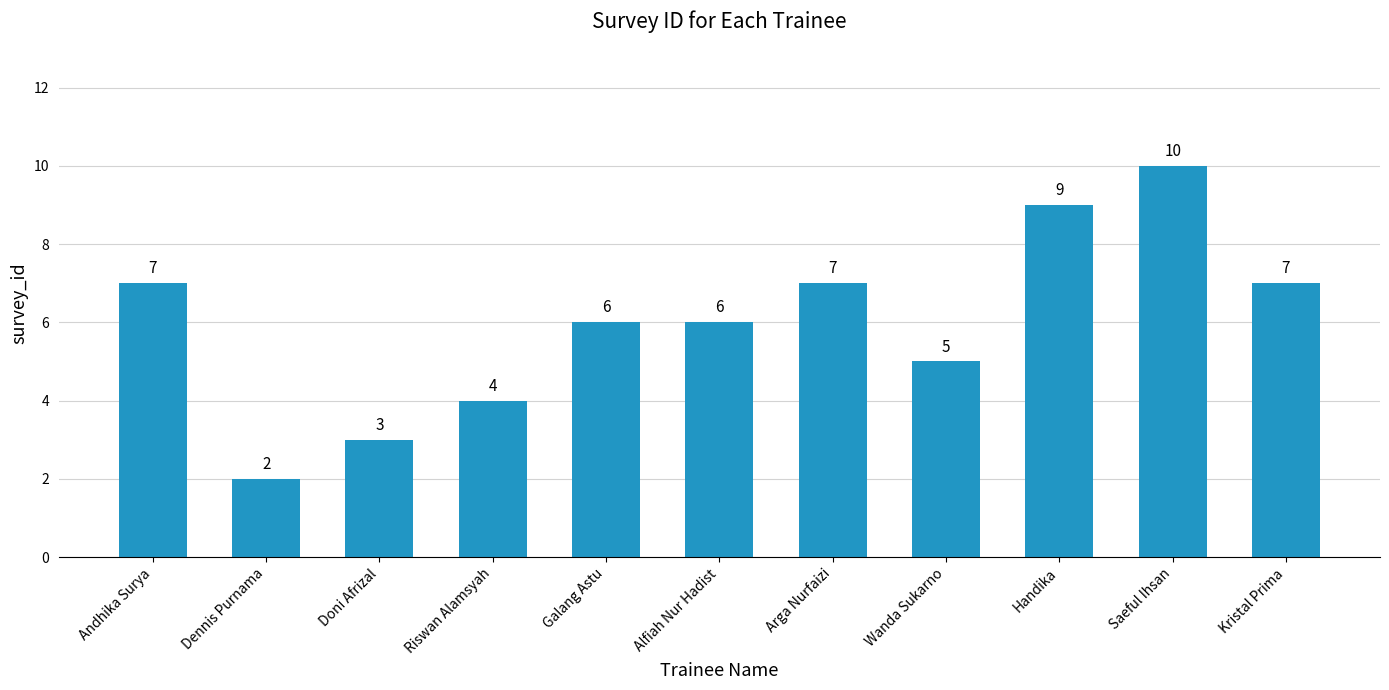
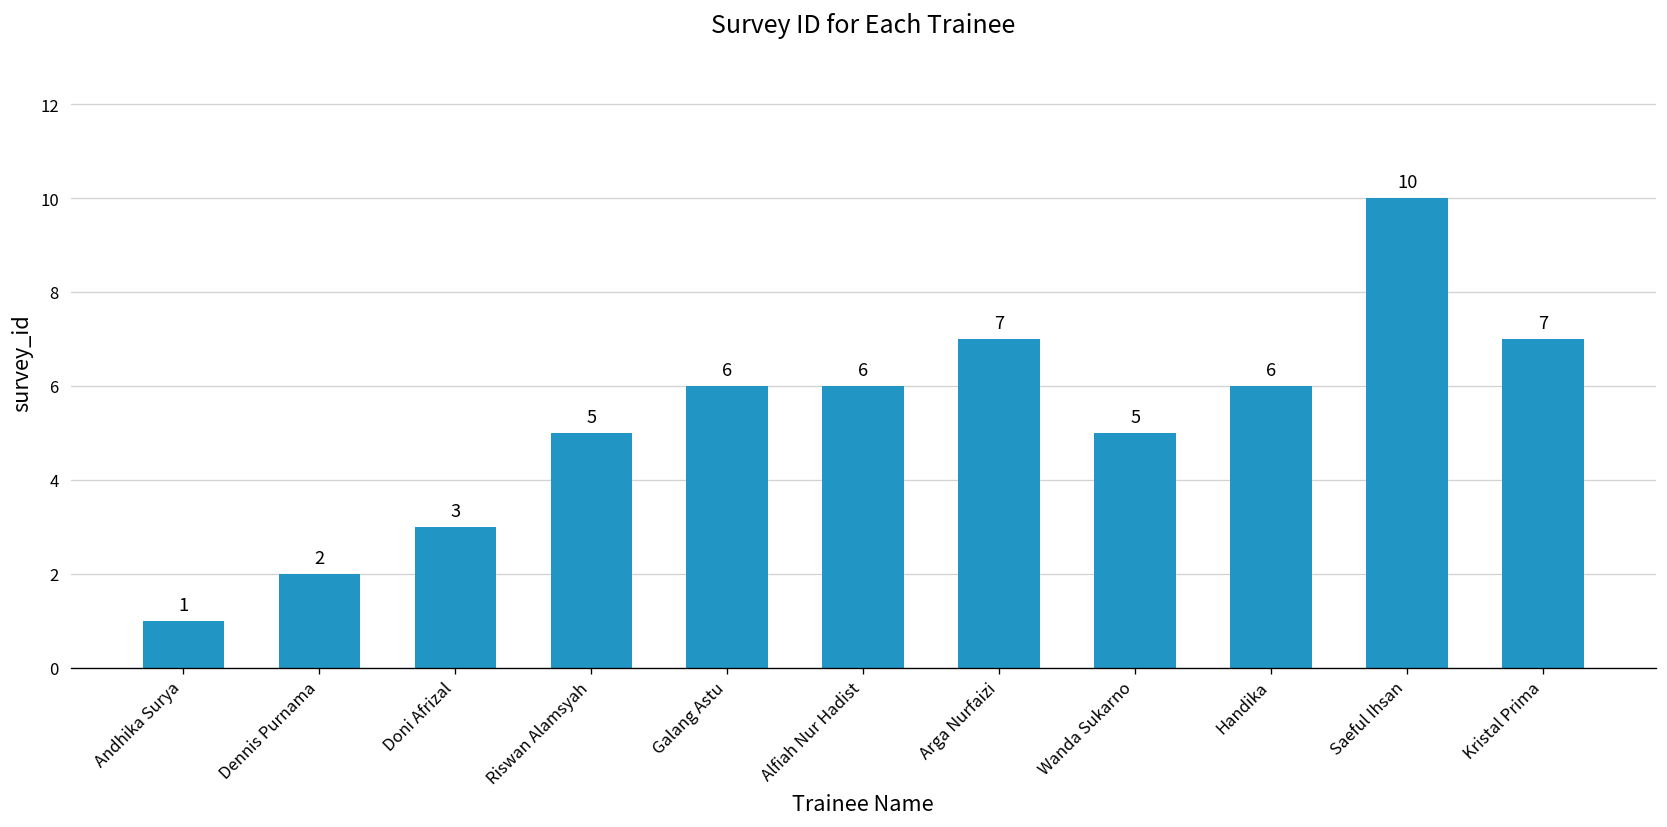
  {
-   "Andhika Surya": 7,
+   "Andhika Surya": 1,
    "Dennis Purnama": 2,
    "Doni Afrizal": 3,
-   "Riswan Alamsyah": 4,
+   "Riswan Alamsyah": 5,
    "Galang Astu": 6,
    "Alfiah Nur Hadist": 6,
    "Arga Nurfaizi": 7,
    "Wanda Sukarno": 5,
-   "Handika": 9,
+   "Handika": 6,
    "Saeful Ihsan": 10,
    "Kristal Prima": 7
  }
